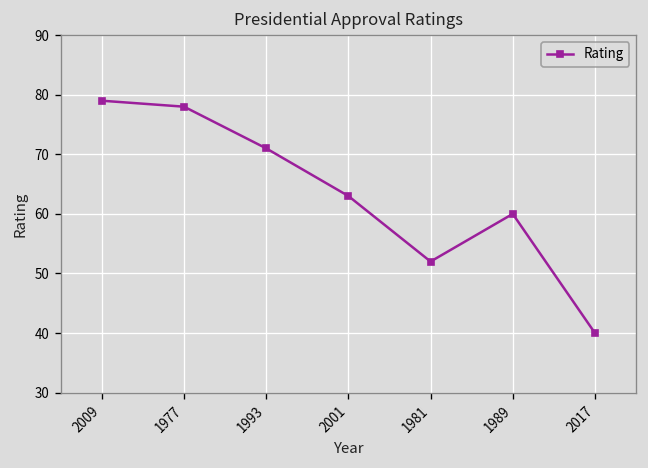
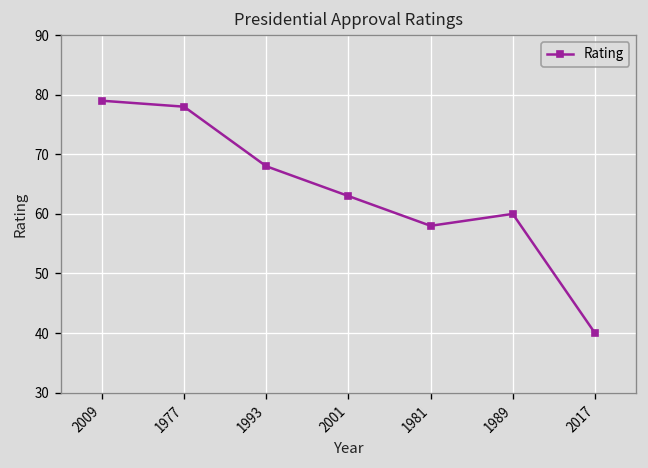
  {
    "2009": 79,
    "1977": 78,
-   "1993": 71,
+   "1993": 68,
    "2001": 63,
-   "1981": 52,
+   "1981": 58,
    "1989": 60,
    "2017": 40
  }
